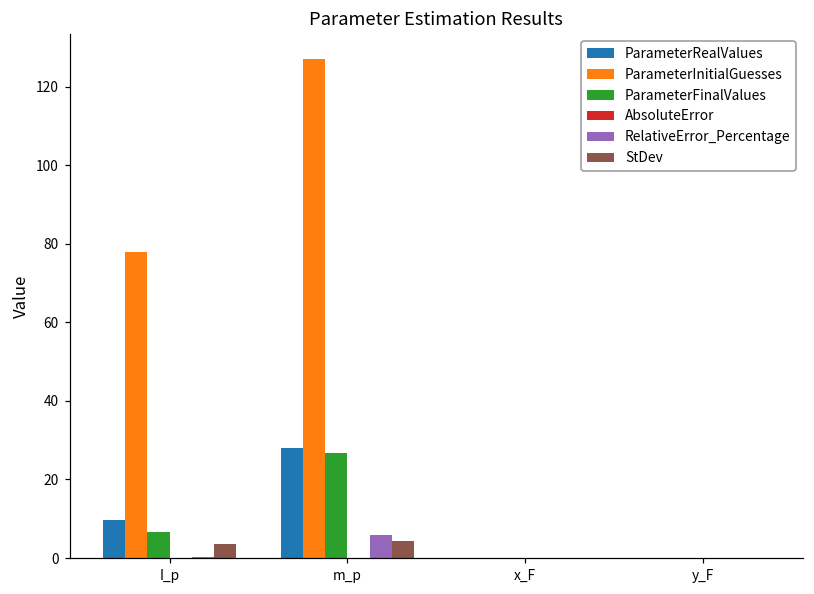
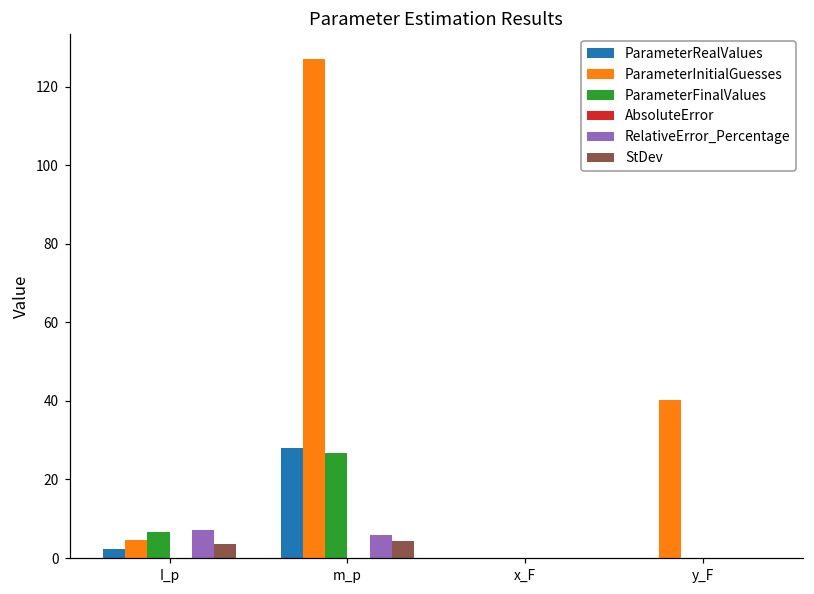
  {
    "ParameterRealValues": {
-     "I_p": 10,
+     "I_p": 2,
      "m_p": 28,
      "x_F": 0,
      "y_F": 0
    },
    "ParameterInitialGuesses": {
-     "I_p": 78,
+     "I_p": 4,
      "m_p": 127,
-     "y_F": 0
+     "y_F": 40
    },
    "ParameterFinalValues": {
      "I_p": 7,
      "m_p": 27
    },
    "RelativeError_Percentage": {
-     "I_p": 0,
+     "I_p": 7,
      "m_p": 6
    },
    "StDev": {
      "I_p": 4,
      "m_p": 4
    }
  }
